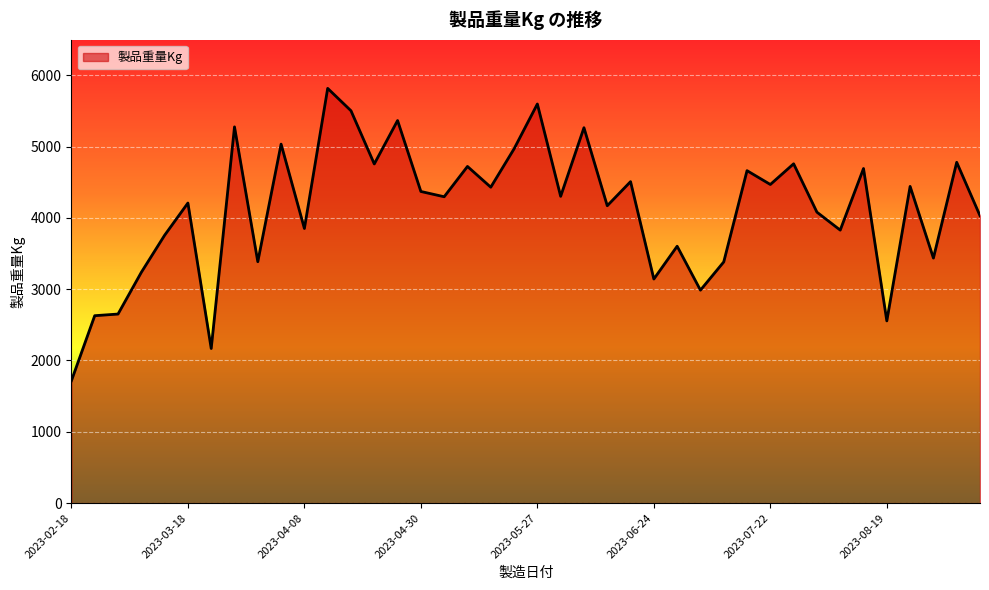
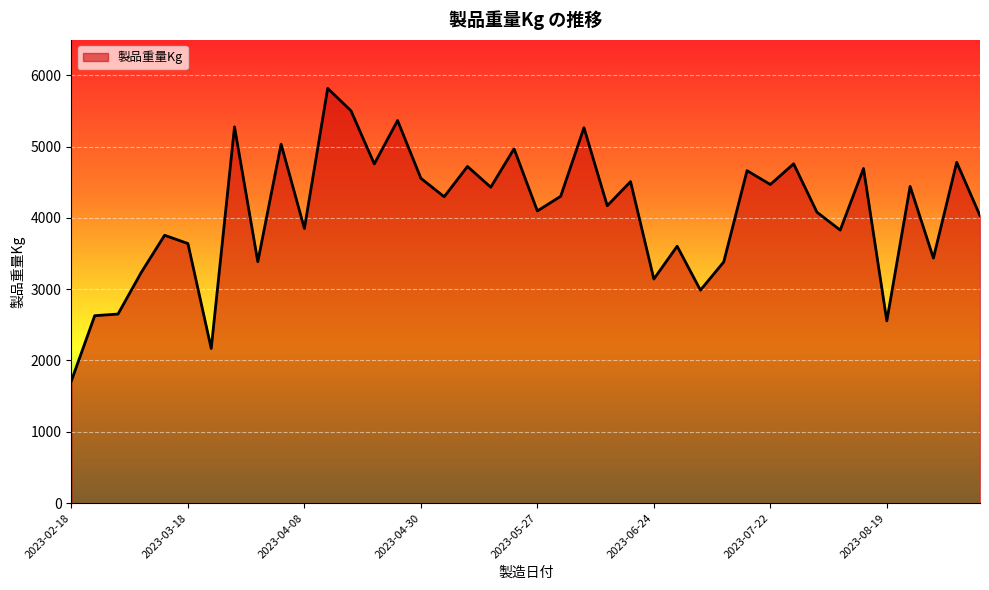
  {
    "2023-02-18": 1700,
-   "2023-03-18": 4200,
+   "2023-03-18": 3600,
    "2023-04-08": 3900,
-   "2023-04-30": 4400,
-   "2023-05-27": 5600,
+   "2023-04-30": 4600,
+   "2023-05-27": 4100,
    "2023-06-24": 3100,
    "2023-07-22": 4500,
    "2023-08-19": 2600
  }
